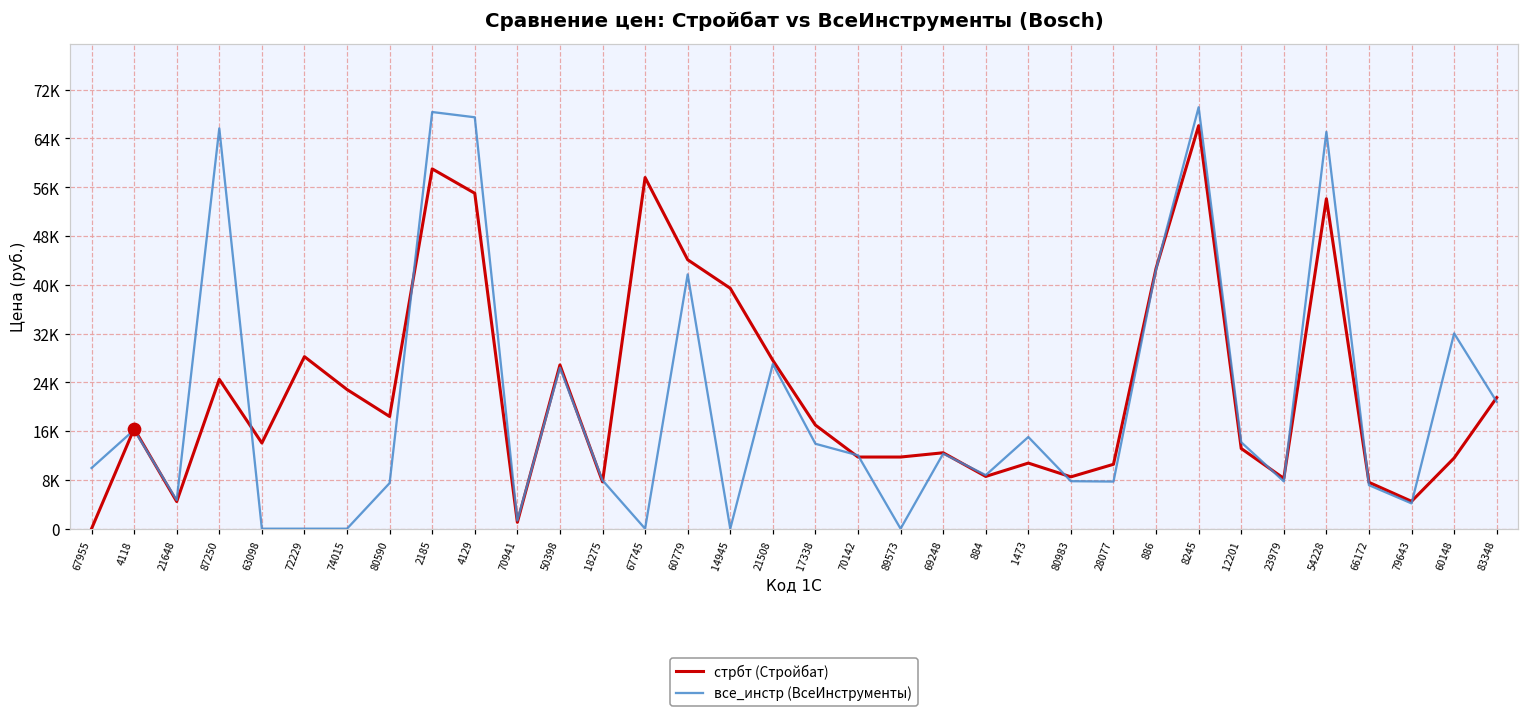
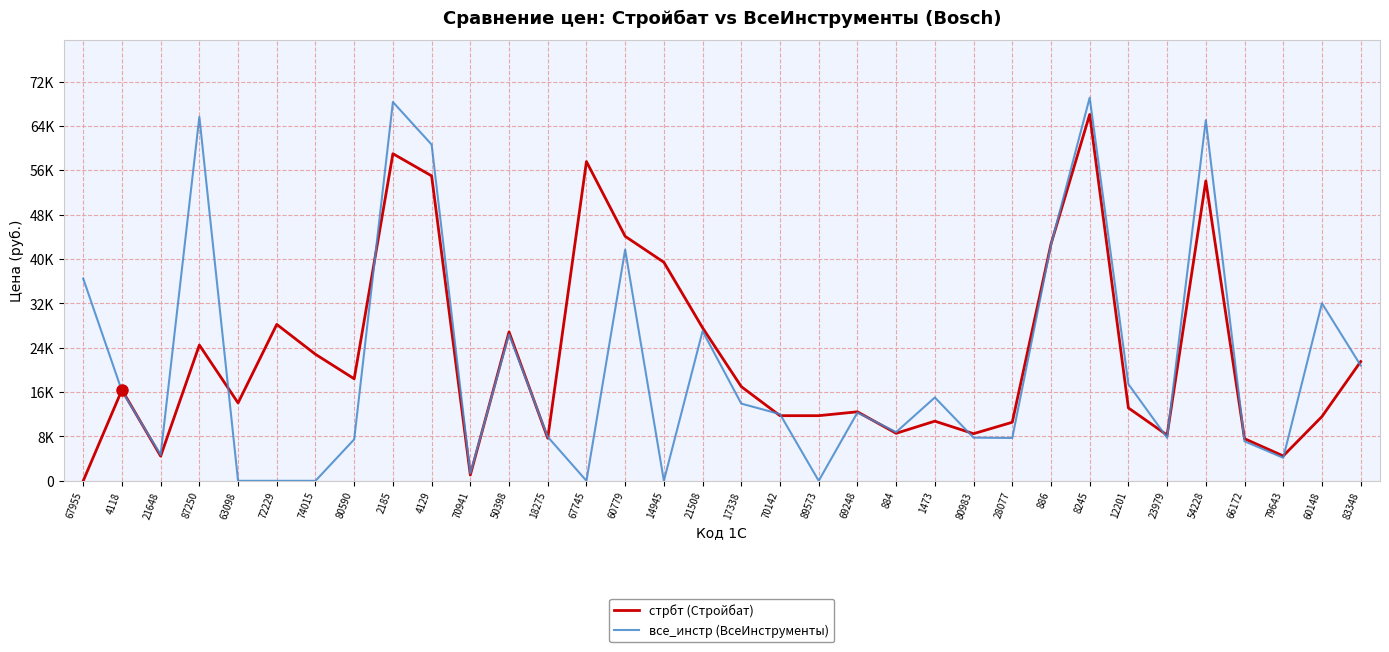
  {
    "все_инстр (ВсеИнструменты)": {
-     "67955": 10000,
+     "67955": 36000,
      "87250": 66000,
      "63098": 0,
      "72229": 0,
      "74015": 0,
      "80590": 7000,
      "2185": 68000,
-     "4129": 67000,
+     "4129": 61000,
      "67745": 0,
      "60779": 42000,
      "14945": 0,
      "21508": 27000,
      "17338": 14000,
      "89573": 0,
      "1473": 15000,
      "80983": 8000,
      "28077": 8000,
      "8245": 69000,
-     "12201": 14000,
+     "12201": 17000,
      "23979": 8000,
      "54228": 65000,
      "60148": 32000,
      "83348": 21000
    }
  }
